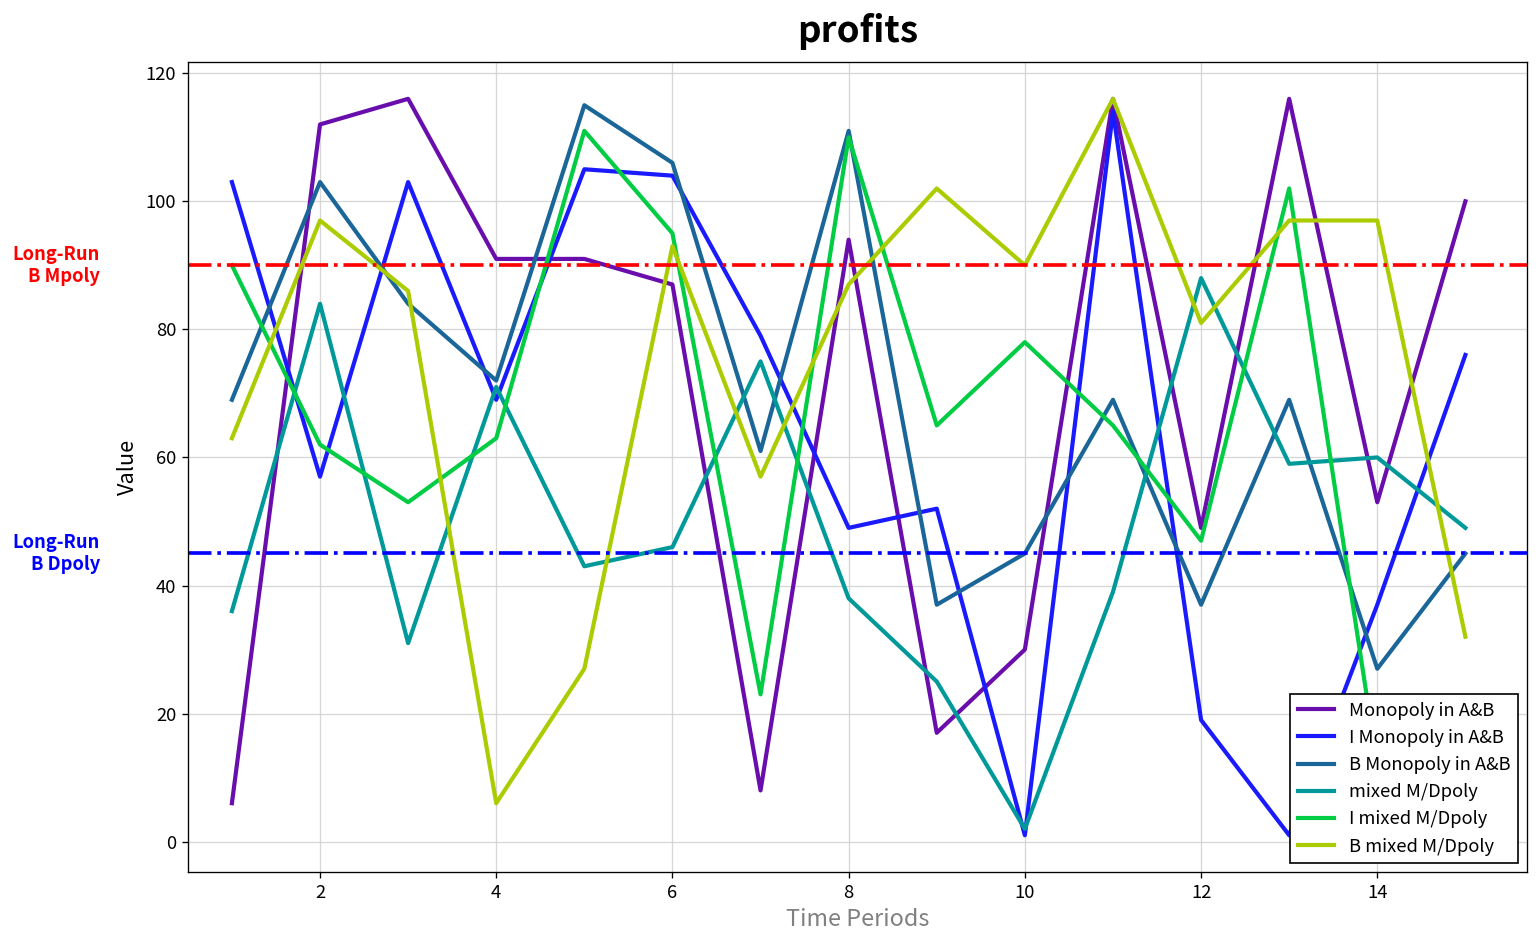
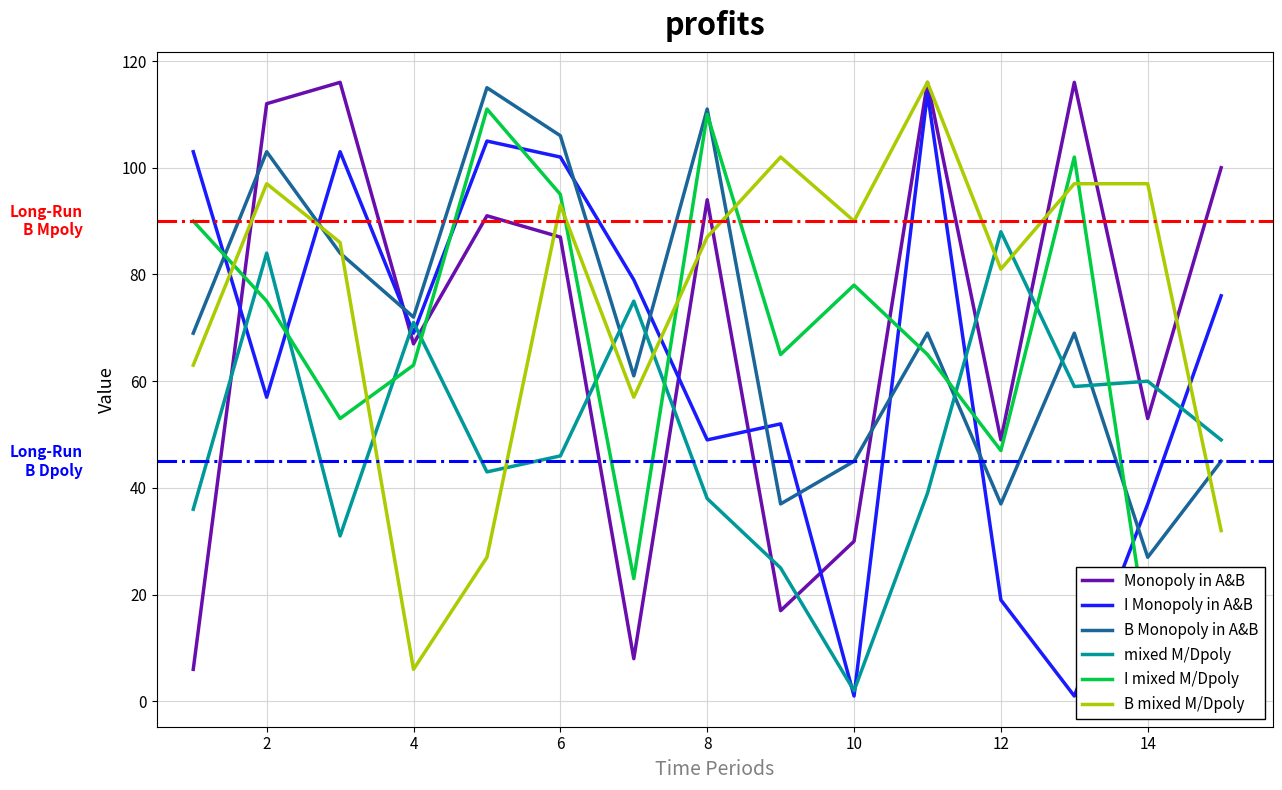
  {
    "Monopoly in A&B": {
      "2": 112,
-     "4": 91,
+     "4": 67,
      "6": 87,
      "8": 94,
      "10": 30,
      "12": 49,
      "14": 53
    },
    "I Monopoly in A&B": {
      "2": 57,
      "4": 69,
-     "6": 104,
+     "6": 102,
      "8": 49,
      "10": 1,
      "12": 19,
      "14": 37
    },
    "I mixed M/Dpoly": {
-     "2": 62,
+     "2": 75,
      "4": 63,
      "6": 95,
      "8": 110,
      "10": 78,
      "12": 47
    },
    "B mixed M/Dpoly": {
      "2": 97,
      "4": 6,
      "6": 93,
      "8": 87,
      "10": 90,
      "12": 81,
      "14": 97
    }
  }
